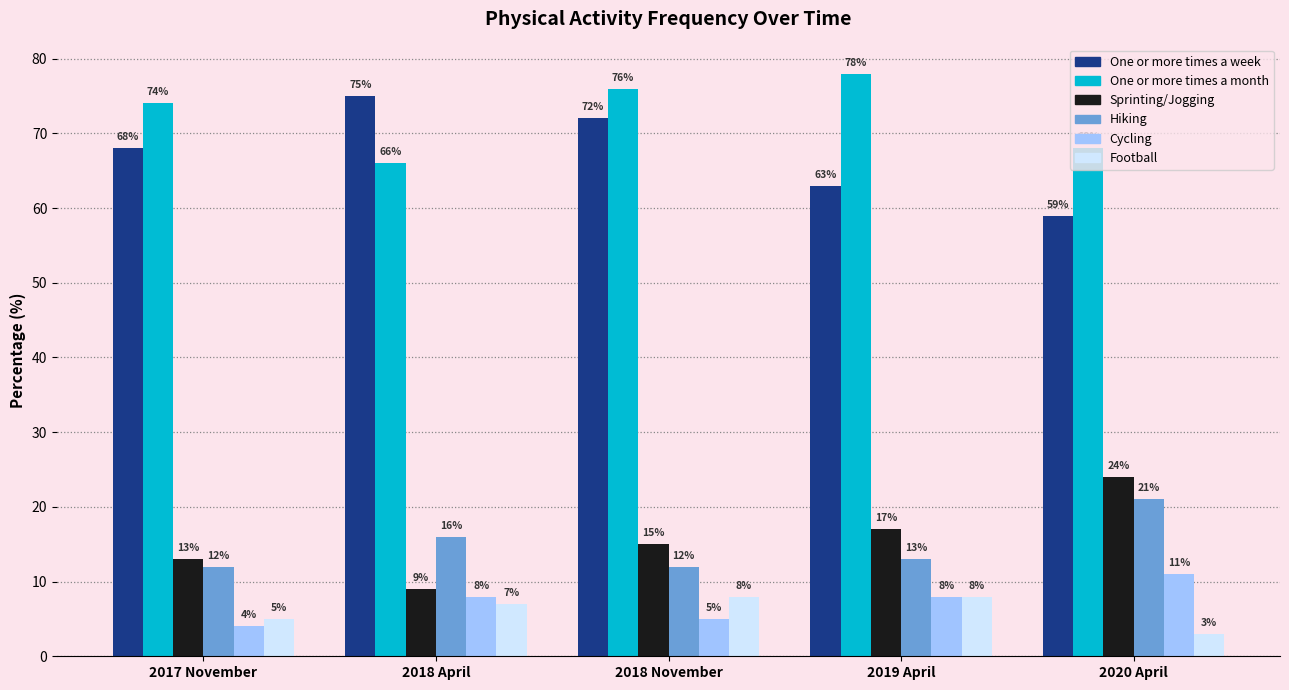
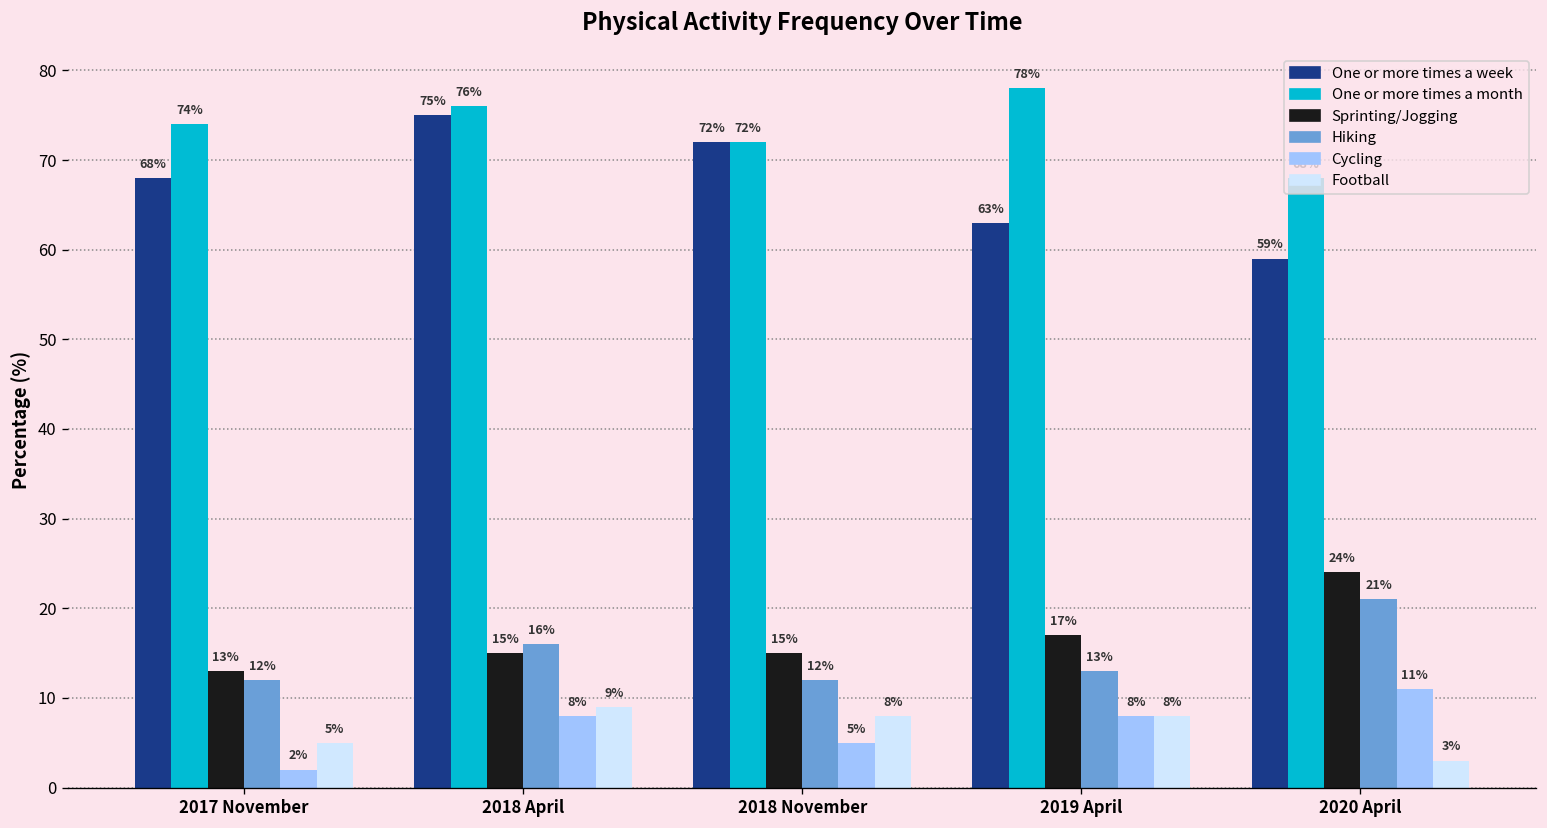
  {
    "One or more times a week": {
      "2017 November": "68%",
      "2018 April": "75%",
      "2018 November": "72%",
      "2019 April": "63%",
      "2020 April": "59%"
    },
    "One or more times a month": {
      "2017 November": "74%",
-     "2018 April": "66%",
-     "2018 November": "76%",
+     "2018 April": "76%",
+     "2018 November": "72%",
      "2019 April": "78%"
    },
    "Sprinting/Jogging": {
      "2017 November": "13%",
-     "2018 April": "9%",
+     "2018 April": "15%",
      "2018 November": "15%",
      "2019 April": "17%",
      "2020 April": "24%"
    },
    "Hiking": {
      "2017 November": "12%",
      "2018 April": "16%",
      "2018 November": "12%",
      "2019 April": "13%",
      "2020 April": "21%"
    },
    "Cycling": {
-     "2017 November": "4%",
+     "2017 November": "2%",
      "2018 April": "8%",
      "2018 November": "5%",
      "2019 April": "8%",
      "2020 April": "11%"
    },
    "Football": {
      "2017 November": "5%",
-     "2018 April": "7%",
+     "2018 April": "9%",
      "2018 November": "8%",
      "2019 April": "8%",
      "2020 April": "3%"
    }
  }
